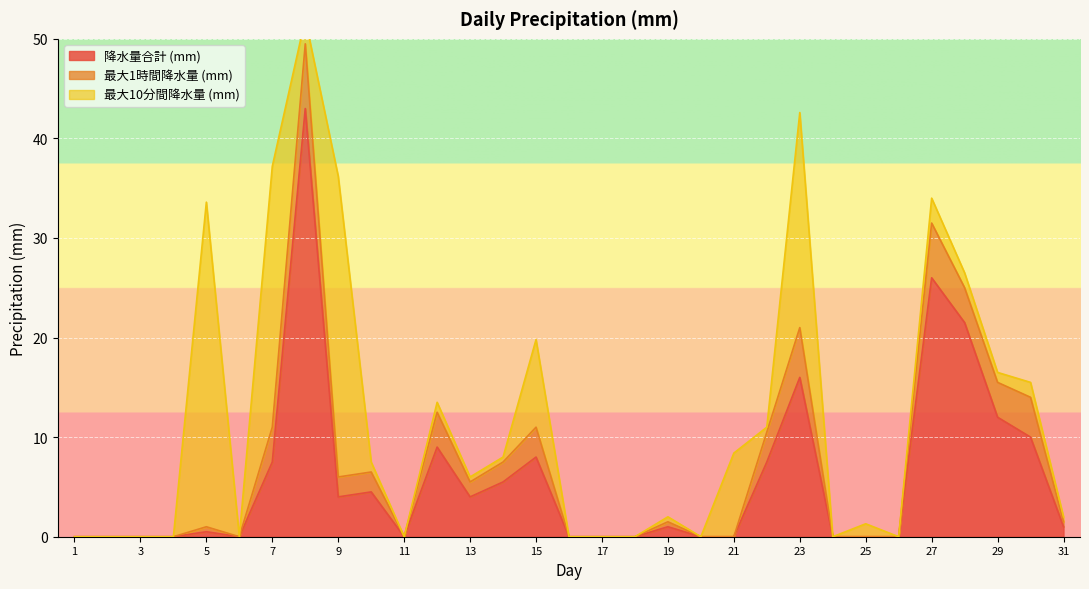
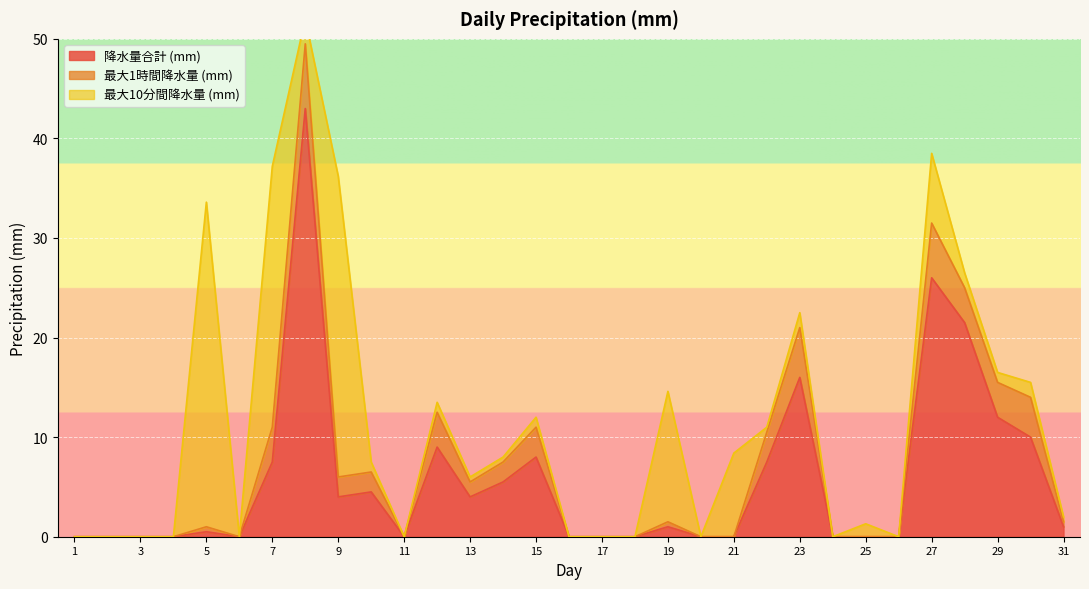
  {
    "最大10分間降水量 (mm)": {
      "5": 33,
      "7": 26,
      "9": 30,
      "13": 1,
-     "15": 9,
-     "19": 1,
+     "15": 1,
+     "19": 13,
      "21": 8,
-     "23": 22,
+     "23": 2,
      "25": 1,
-     "27": 3,
+     "27": 7,
      "29": 1,
      "31": 1
    }
  }
